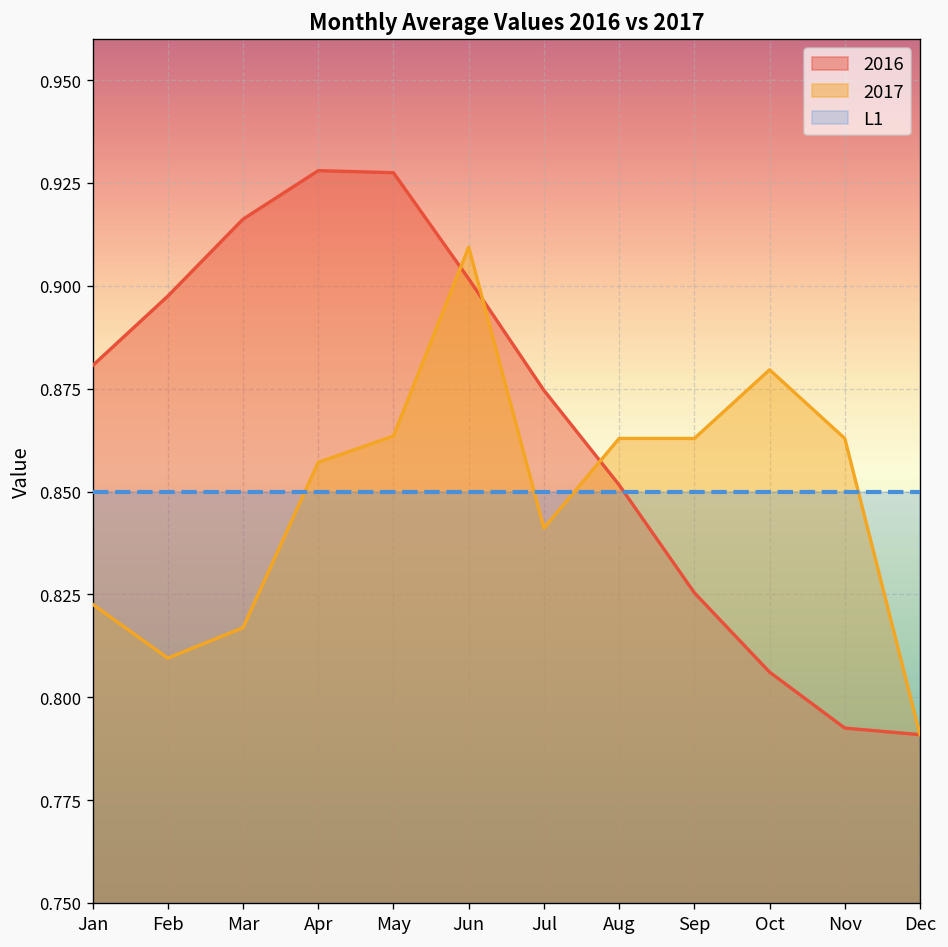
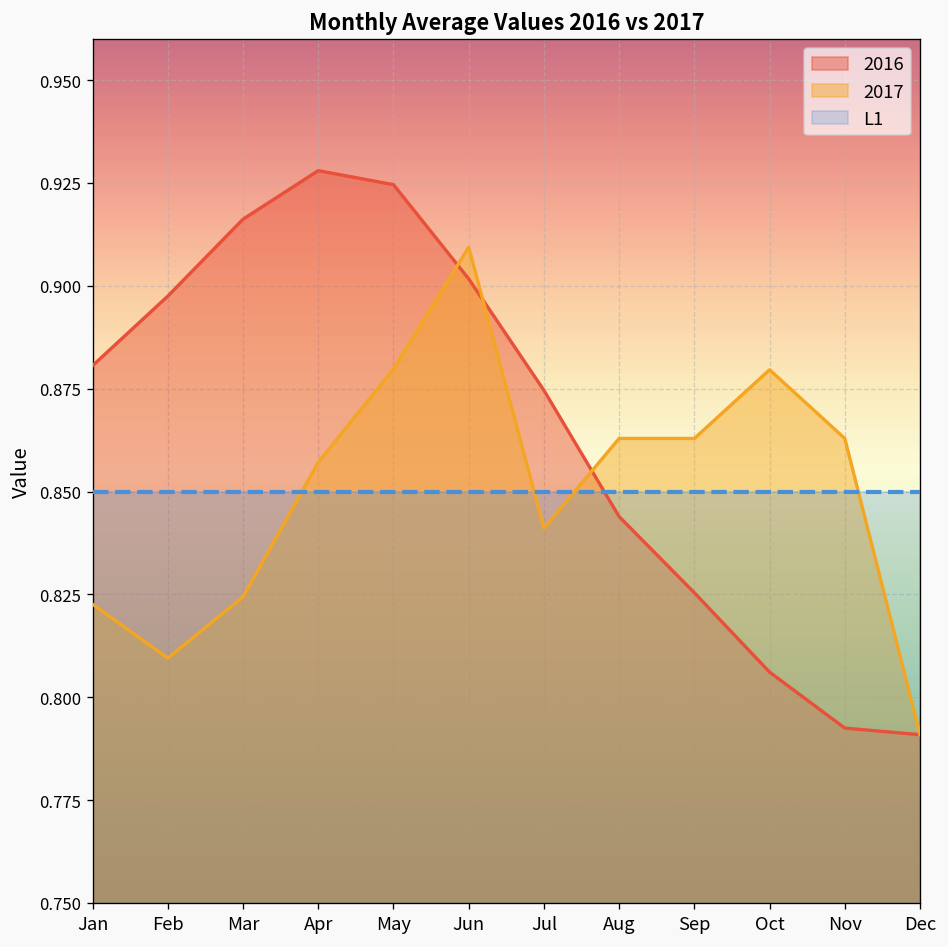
  {
    "2016": {
      "Jan": 0.881,
      "Feb": 0.898,
      "Mar": 0.916,
      "Apr": 0.928,
-     "May": 0.928,
+     "May": 0.925,
      "Jun": 0.902,
      "Jul": 0.875,
-     "Aug": 0.852,
+     "Aug": 0.844,
      "Sep": 0.825,
      "Oct": 0.806,
      "Nov": 0.793
    },
    "2017": {
      "Jan": 0.823,
      "Feb": 0.810,
-     "Mar": 0.817,
+     "Mar": 0.824,
      "Apr": 0.857,
-     "May": 0.864,
+     "May": 0.880,
      "Jun": 0.909,
      "Jul": 0.841,
      "Aug": 0.863,
      "Sep": 0.863,
      "Oct": 0.880,
      "Nov": 0.863
    },
    "L1": {
      "Jan": 0.850,
      "Feb": 0.850,
      "Mar": 0.850,
      "Apr": 0.850,
      "May": 0.850,
      "Jun": 0.850,
      "Jul": 0.850,
      "Aug": 0.850,
      "Sep": 0.850,
      "Oct": 0.850,
      "Nov": 0.850,
      "Dec": 0.850
    }
  }
